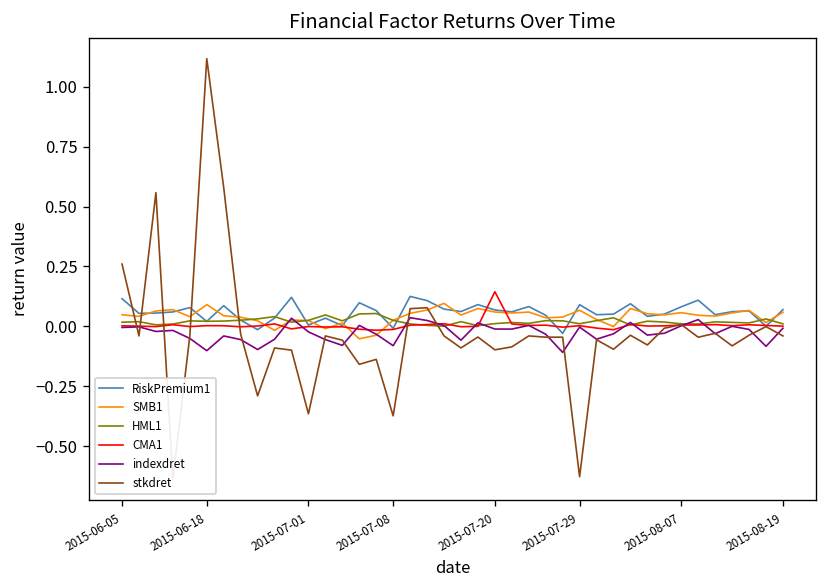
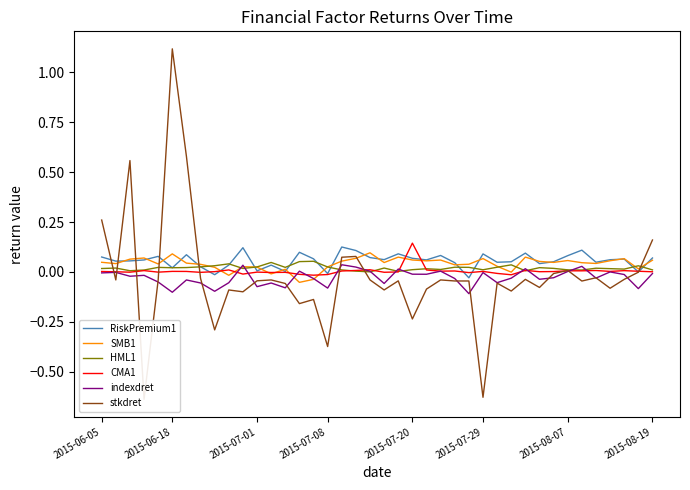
  {
    "RiskPremium1": {
-     "2015-06-05": 0.12,
+     "2015-06-05": 0.07,
      "2015-07-29": 0.09,
      "2015-08-07": 0.08
    },
    "SMB1": {
      "2015-06-05": 0.05,
      "2015-06-18": 0.09,
      "2015-07-29": 0.07,
      "2015-08-07": 0.06
    },
    "HML1": {
      "2015-06-05": 0.02,
      "2015-07-20": 0.01
    },
    "CMA1": {
      "2015-06-18": 0.00,
      "2015-07-20": 0.14
    },
    "indexdret": {
      "2015-06-18": -0.10,
-     "2015-07-01": -0.02,
+     "2015-07-01": -0.07,
      "2015-07-08": -0.08,
      "2015-07-20": -0.01
    },
    "stkdret": {
      "2015-06-05": 0.26,
      "2015-06-18": 1.12,
-     "2015-07-01": -0.37,
+     "2015-07-01": -0.04,
      "2015-07-08": -0.37,
-     "2015-07-20": -0.10,
+     "2015-07-20": -0.24,
      "2015-07-29": -0.63,
-     "2015-08-19": -0.04
+     "2015-08-19": 0.16
    }
  }
